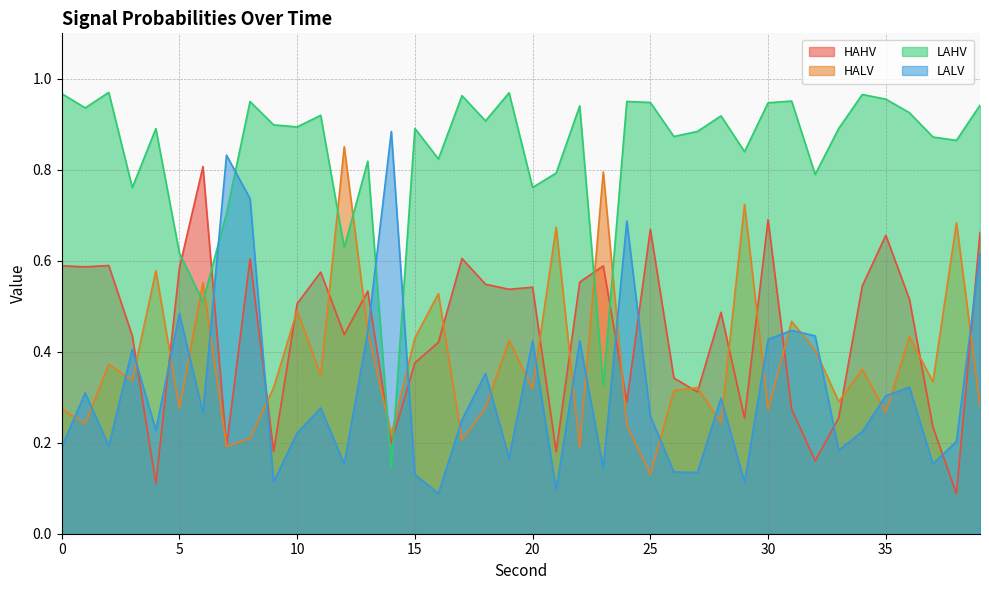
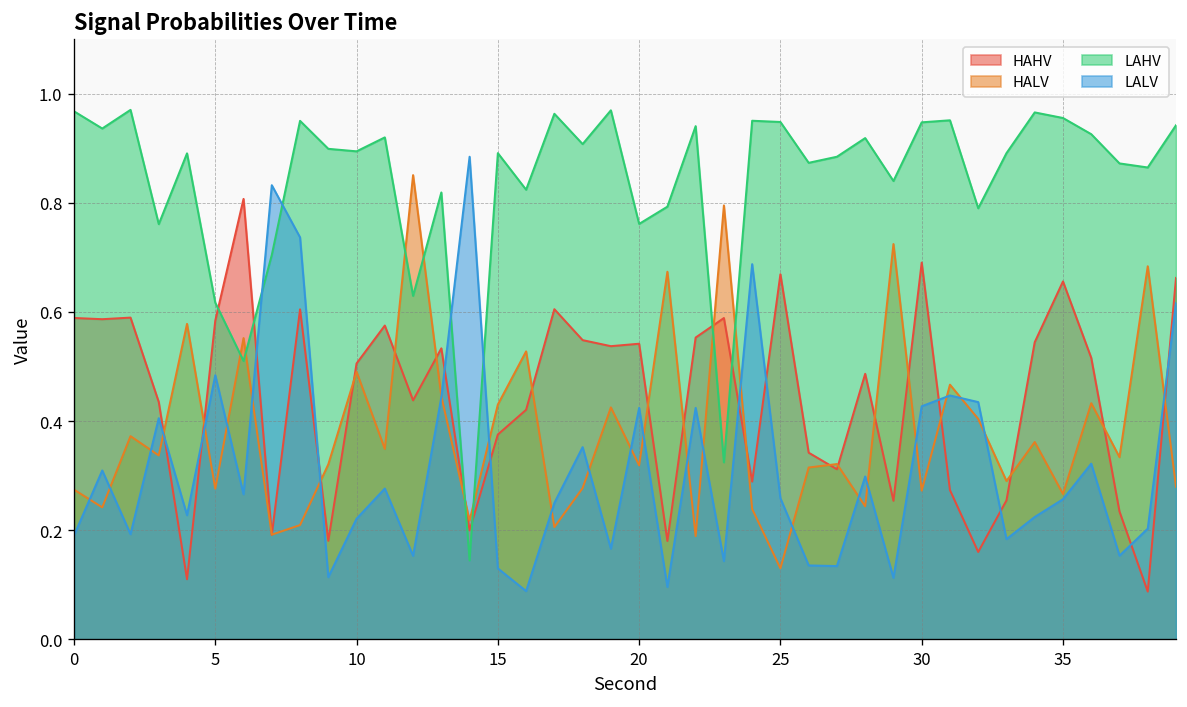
  {
    "LAHV": {
      "0": 0.97,
      "5": 0.62,
      "10": 0.89,
      "15": 0.89,
      "20": 0.76,
      "25": 0.95,
      "30": 0.95,
      "35": 0.96
    },
    "LALV": {
      "0": 0.19,
      "5": 0.48,
      "10": 0.22,
      "15": 0.13,
      "20": 0.42,
      "25": 0.26,
      "30": 0.43,
-     "35": 0.30
+     "35": 0.26
    }
  }
